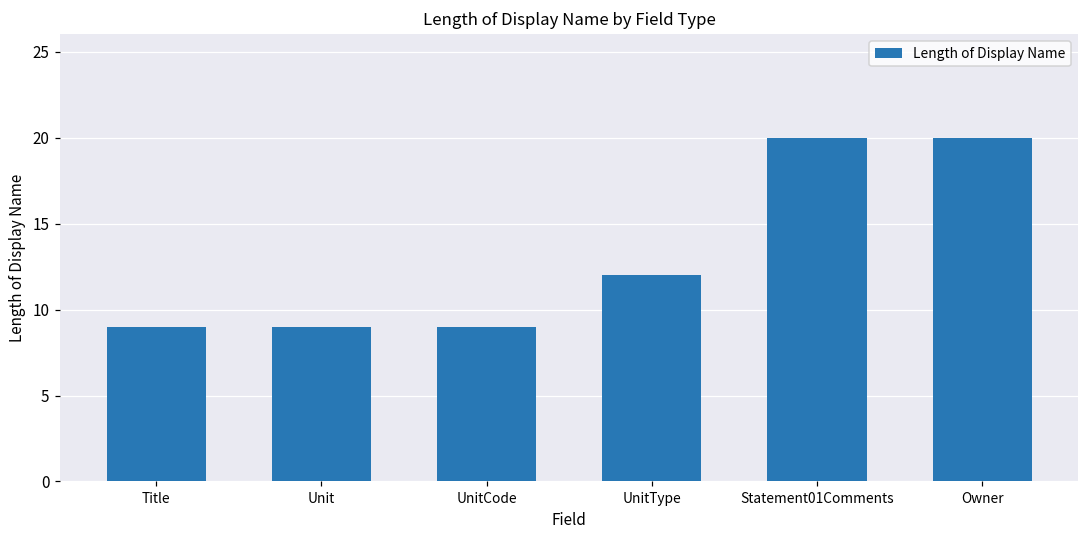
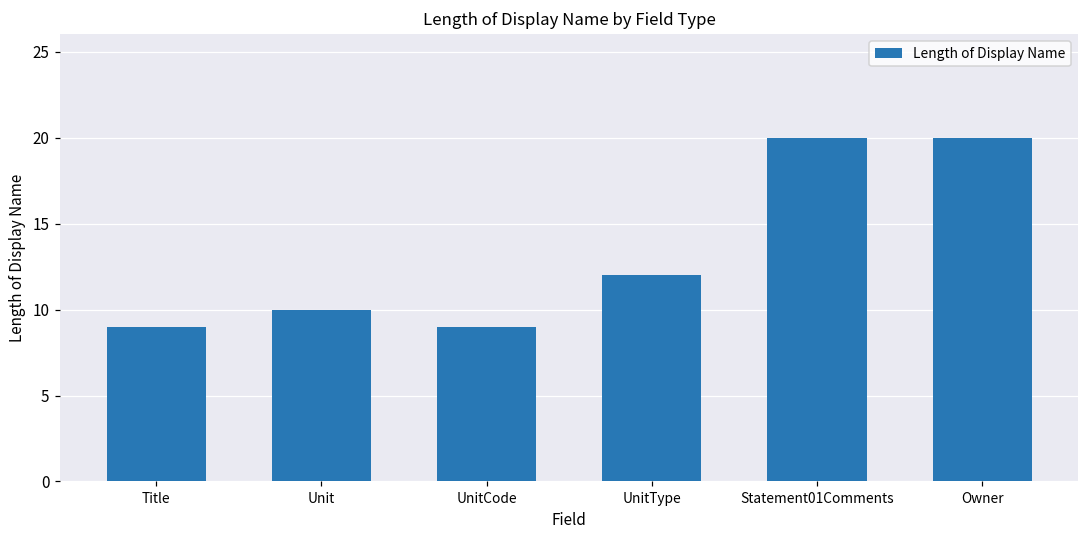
  {
    "Title": 9,
-   "Unit": 9,
+   "Unit": 10,
    "UnitCode": 9,
    "UnitType": 12,
    "Statement01Comments": 20,
    "Owner": 20
  }
